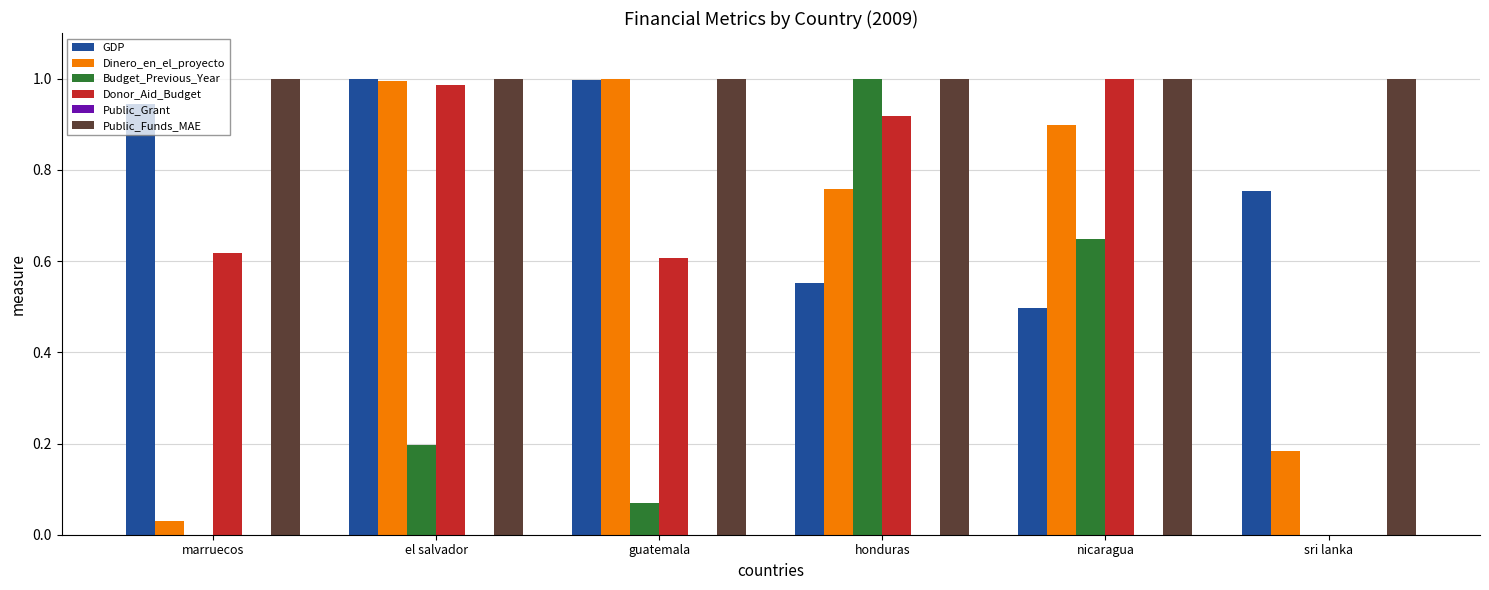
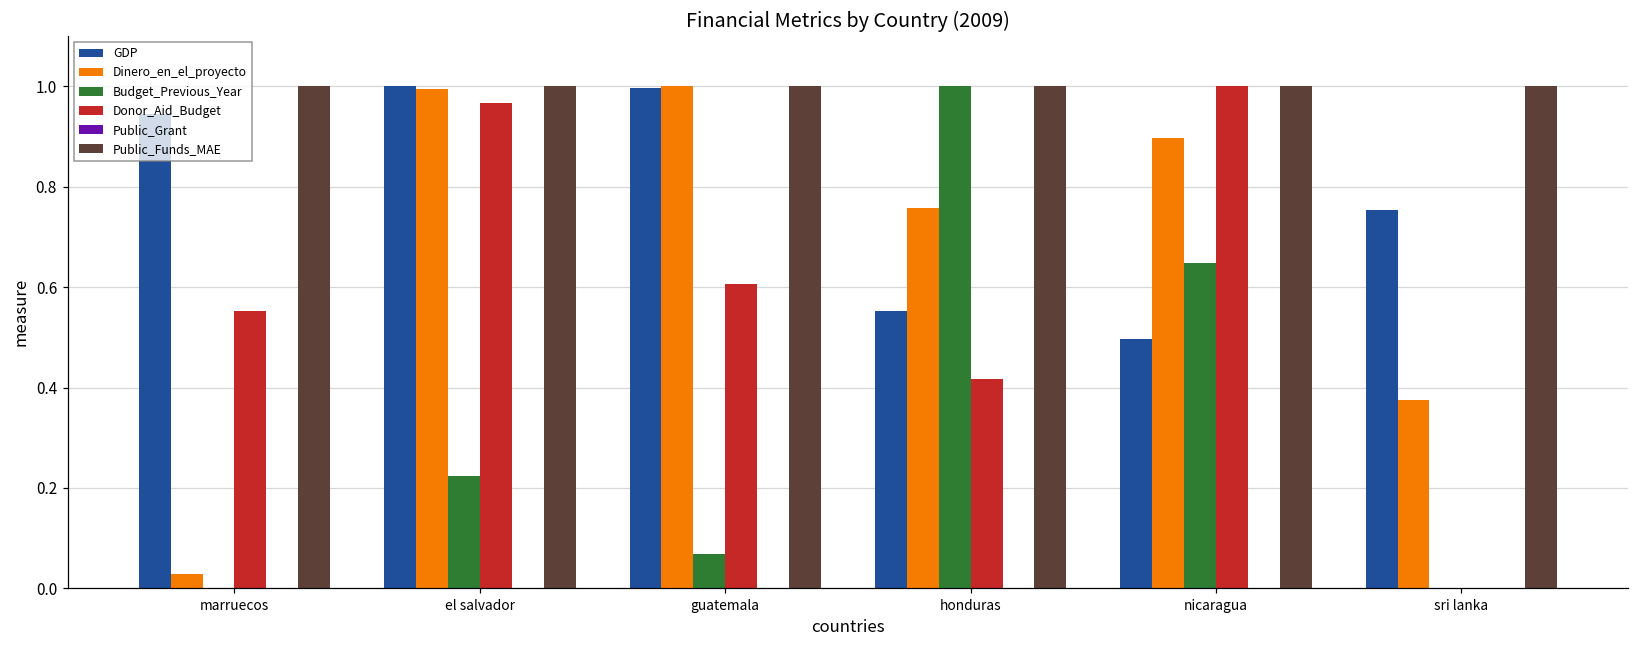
  {
    "GDP": {
      "el salvador": 1.00,
      "guatemala": 1.00,
      "honduras": 0.55,
      "nicaragua": 0.50,
      "sri lanka": 0.75
    },
    "Dinero_en_el_proyecto": {
      "marruecos": 0.03,
      "el salvador": 0.99,
      "guatemala": 1.00,
      "honduras": 0.76,
      "nicaragua": 0.90,
-     "sri lanka": 0.18
+     "sri lanka": 0.38
    },
    "Budget_Previous_Year": {
      "marruecos": 0.00,
-     "el salvador": 0.20,
+     "el salvador": 0.22,
      "guatemala": 0.07,
      "honduras": 1.00,
      "nicaragua": 0.65,
      "sri lanka": 0.00
    },
    "Donor_Aid_Budget": {
-     "marruecos": 0.62,
-     "el salvador": 0.99,
+     "marruecos": 0.55,
+     "el salvador": 0.97,
      "guatemala": 0.61,
-     "honduras": 0.92,
+     "honduras": 0.42,
      "nicaragua": 1.00,
      "sri lanka": 0.00
    },
    "Public_Grant": {
      "marruecos": 0.00,
      "el salvador": 0.00,
      "guatemala": 0.00,
      "honduras": 0.00,
      "nicaragua": 0.00,
      "sri lanka": 0.00
    },
    "Public_Funds_MAE": {
      "marruecos": 1.00,
      "el salvador": 1.00,
      "guatemala": 1.00,
      "honduras": 1.00,
      "nicaragua": 1.00,
      "sri lanka": 1.00
    }
  }
